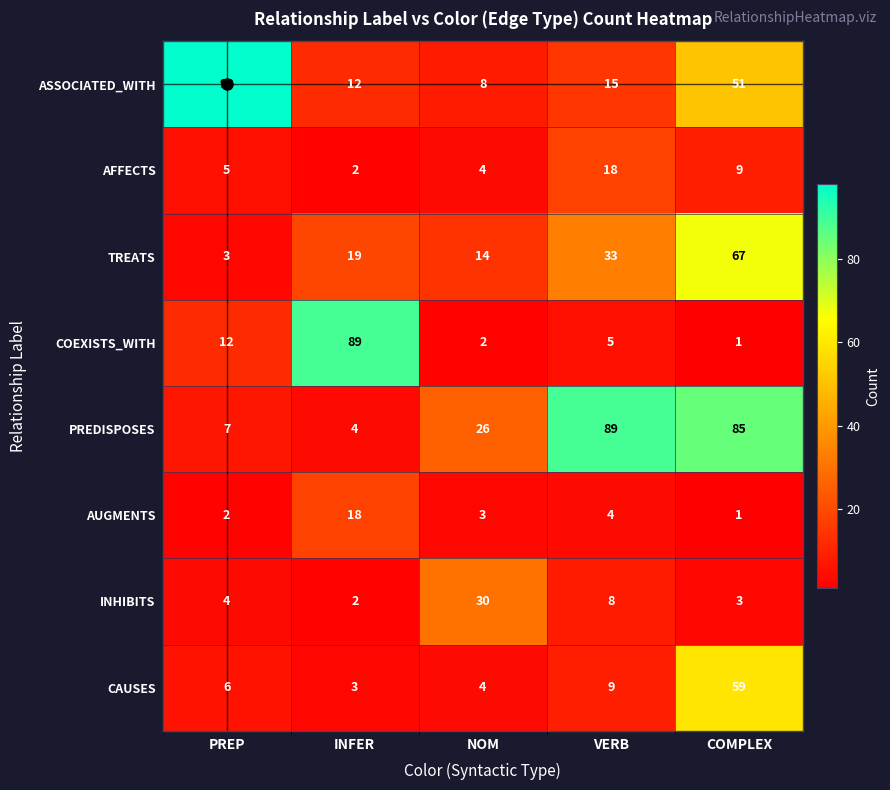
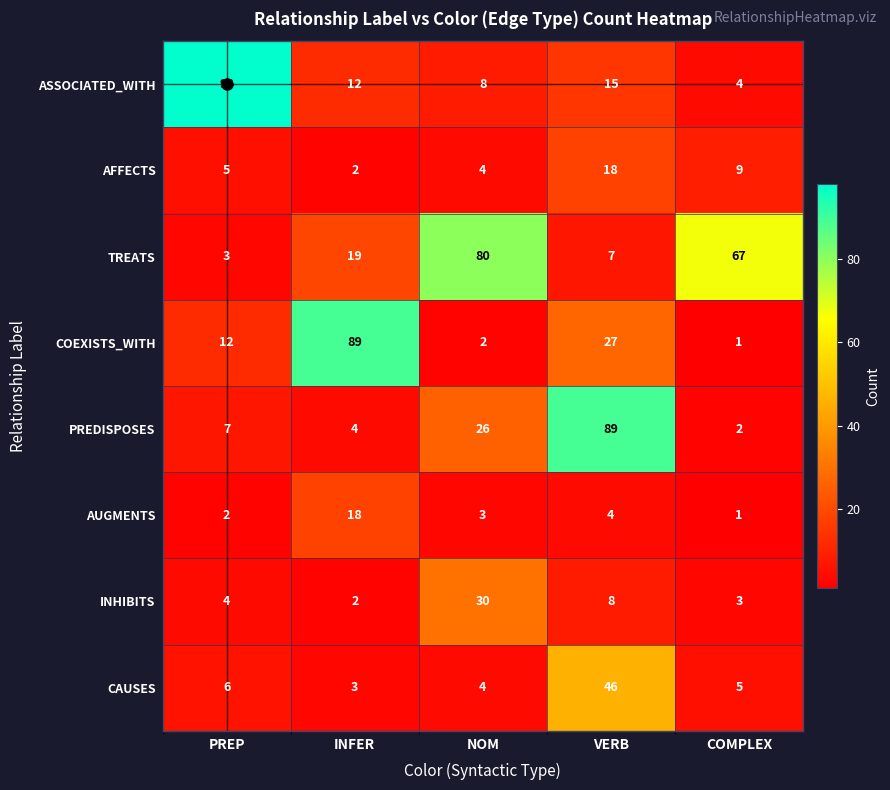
  {
    "ASSOCIATED_WITH": {
      "INFER": 12,
      "NOM": 8,
      "VERB": 15,
-     "COMPLEX": 51
+     "COMPLEX": 4
    },
    "AFFECTS": {
      "PREP": 5,
      "INFER": 2,
      "NOM": 4,
      "VERB": 18,
      "COMPLEX": 9
    },
    "TREATS": {
      "PREP": 3,
      "INFER": 19,
-     "NOM": 14,
-     "VERB": 33,
+     "NOM": 80,
+     "VERB": 7,
      "COMPLEX": 67
    },
    "COEXISTS_WITH": {
      "PREP": 12,
      "INFER": 89,
      "NOM": 2,
-     "VERB": 5,
+     "VERB": 27,
      "COMPLEX": 1
    },
    "PREDISPOSES": {
      "PREP": 7,
      "INFER": 4,
      "NOM": 26,
      "VERB": 89,
-     "COMPLEX": 85
+     "COMPLEX": 2
    },
    "AUGMENTS": {
      "PREP": 2,
      "INFER": 18,
      "NOM": 3,
      "VERB": 4,
      "COMPLEX": 1
    },
    "INHIBITS": {
      "PREP": 4,
      "INFER": 2,
      "NOM": 30,
      "VERB": 8,
      "COMPLEX": 3
    },
    "CAUSES": {
      "PREP": 6,
      "INFER": 3,
      "NOM": 4,
-     "VERB": 9,
-     "COMPLEX": 59
+     "VERB": 46,
+     "COMPLEX": 5
    }
  }
